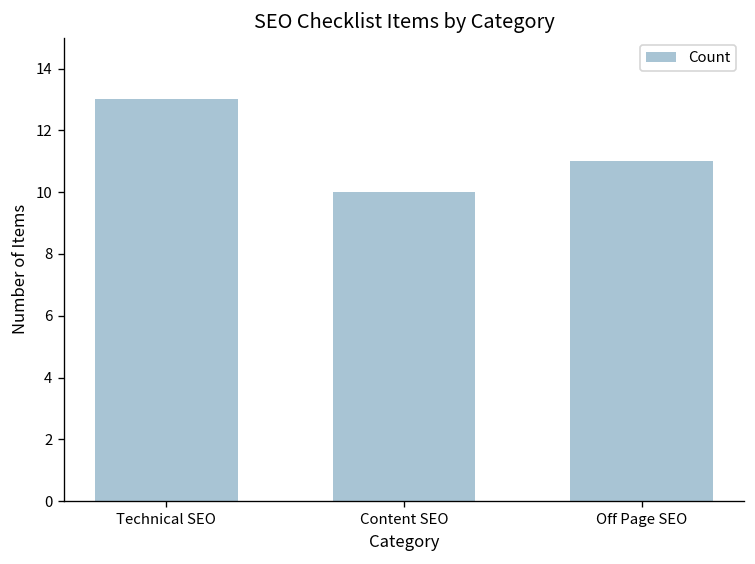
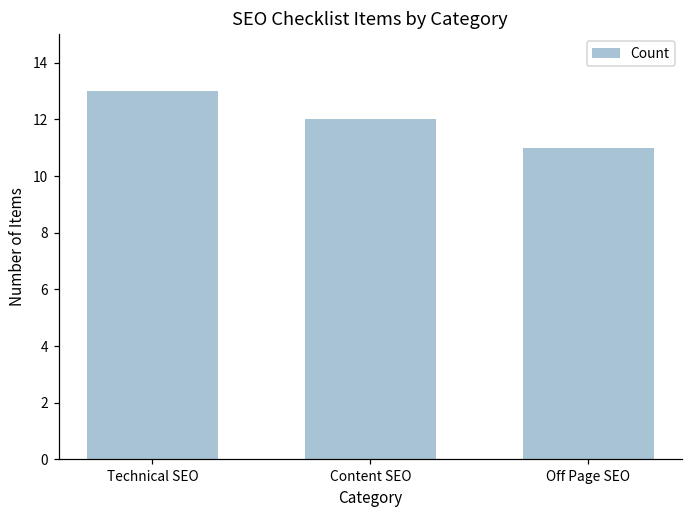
  {
    "Technical SEO": 13,
-   "Content SEO": 10,
+   "Content SEO": 12,
    "Off Page SEO": 11
  }
